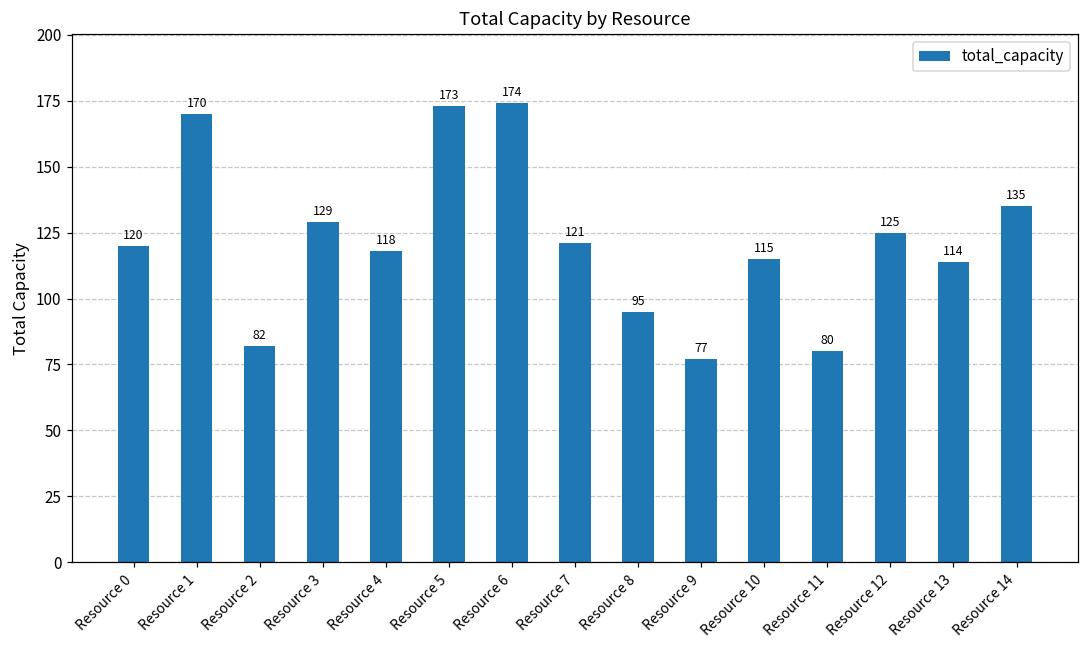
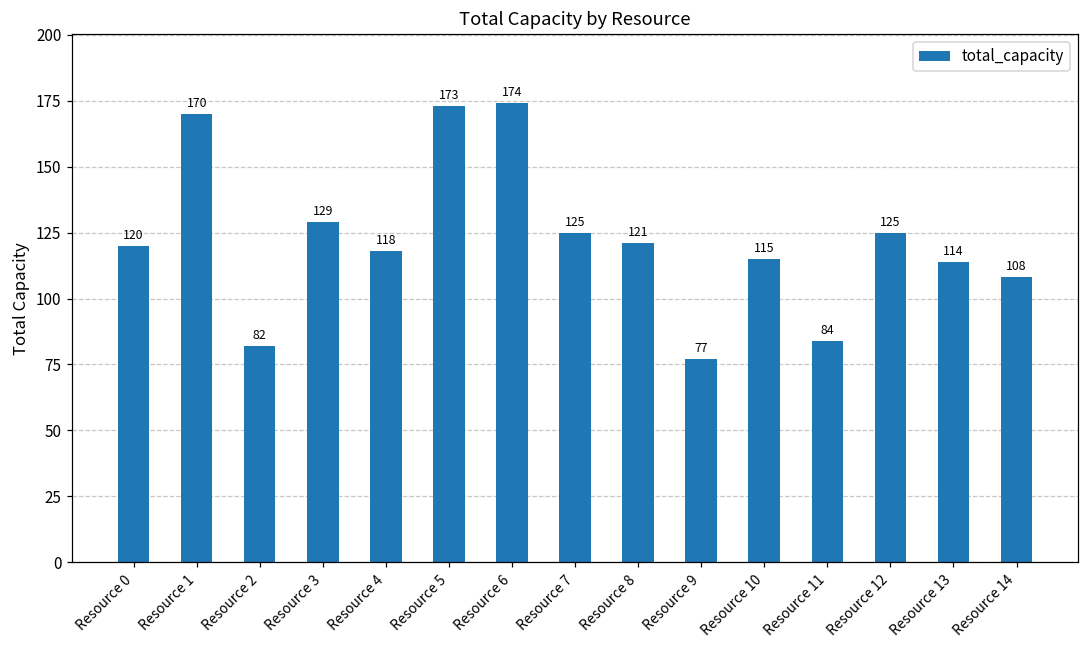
  {
    "Resource 0": 120,
    "Resource 1": 170,
    "Resource 2": 82,
    "Resource 3": 129,
    "Resource 4": 118,
    "Resource 5": 173,
    "Resource 6": 174,
-   "Resource 7": 121,
-   "Resource 8": 95,
+   "Resource 7": 125,
+   "Resource 8": 121,
    "Resource 9": 77,
    "Resource 10": 115,
-   "Resource 11": 80,
+   "Resource 11": 84,
    "Resource 12": 125,
    "Resource 13": 114,
-   "Resource 14": 135
+   "Resource 14": 108
  }
